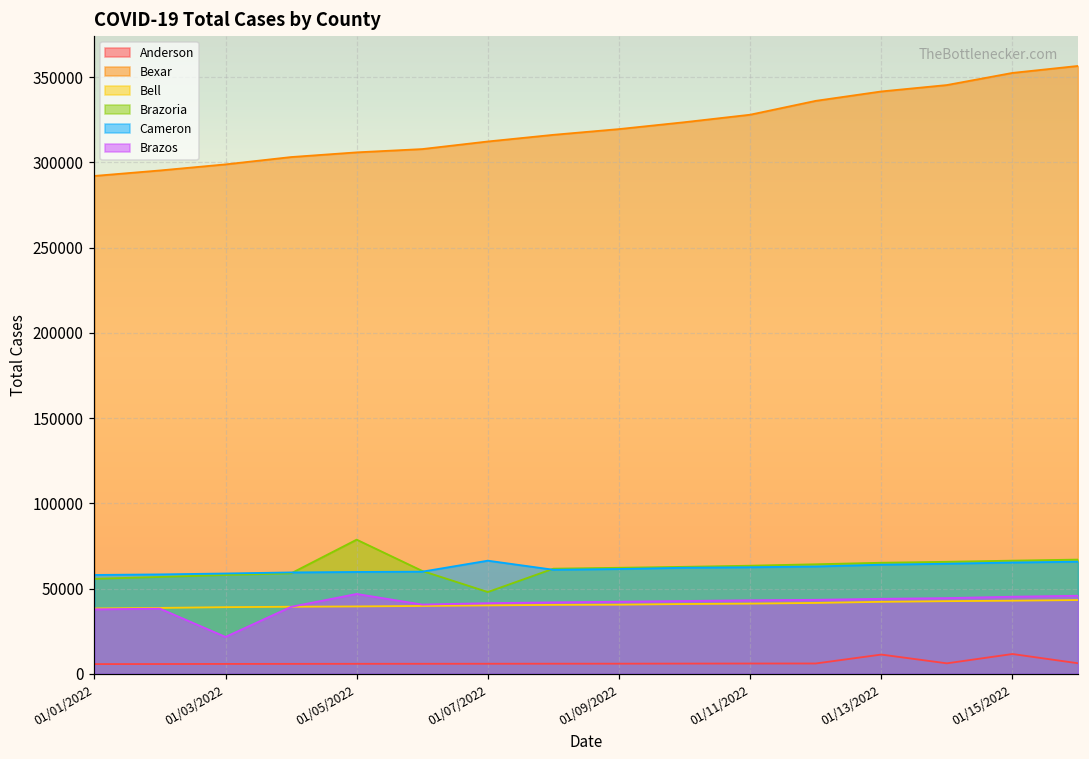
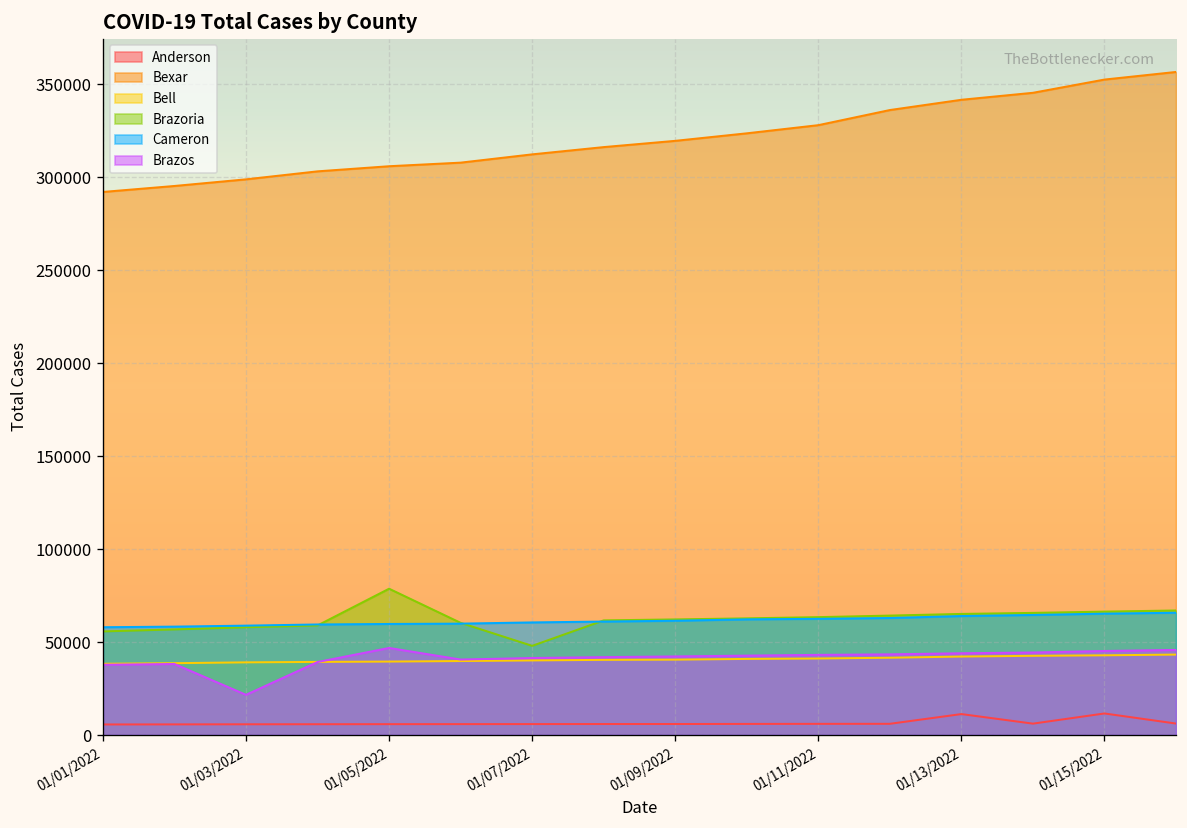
  {
    "Anderson": {
      "01/01/2022": 6000,
      "01/03/2022": 6000,
      "01/05/2022": 6000,
      "01/07/2022": 6000,
      "01/09/2022": 6000,
      "01/11/2022": 6000,
      "01/13/2022": 11000,
      "01/15/2022": 12000
    },
    "Brazoria": {
      "01/01/2022": 56000,
      "01/05/2022": 79000,
      "01/07/2022": 48000
    },
    "Cameron": {
      "01/01/2022": 58000,
      "01/05/2022": 60000,
-     "01/07/2022": 66000
+     "01/07/2022": 61000
    },
    "Brazos": {
      "01/03/2022": 22000,
      "01/05/2022": 47000,
      "01/09/2022": 42000,
      "01/11/2022": 43000,
      "01/13/2022": 44000,
      "01/15/2022": 45000
    }
  }
